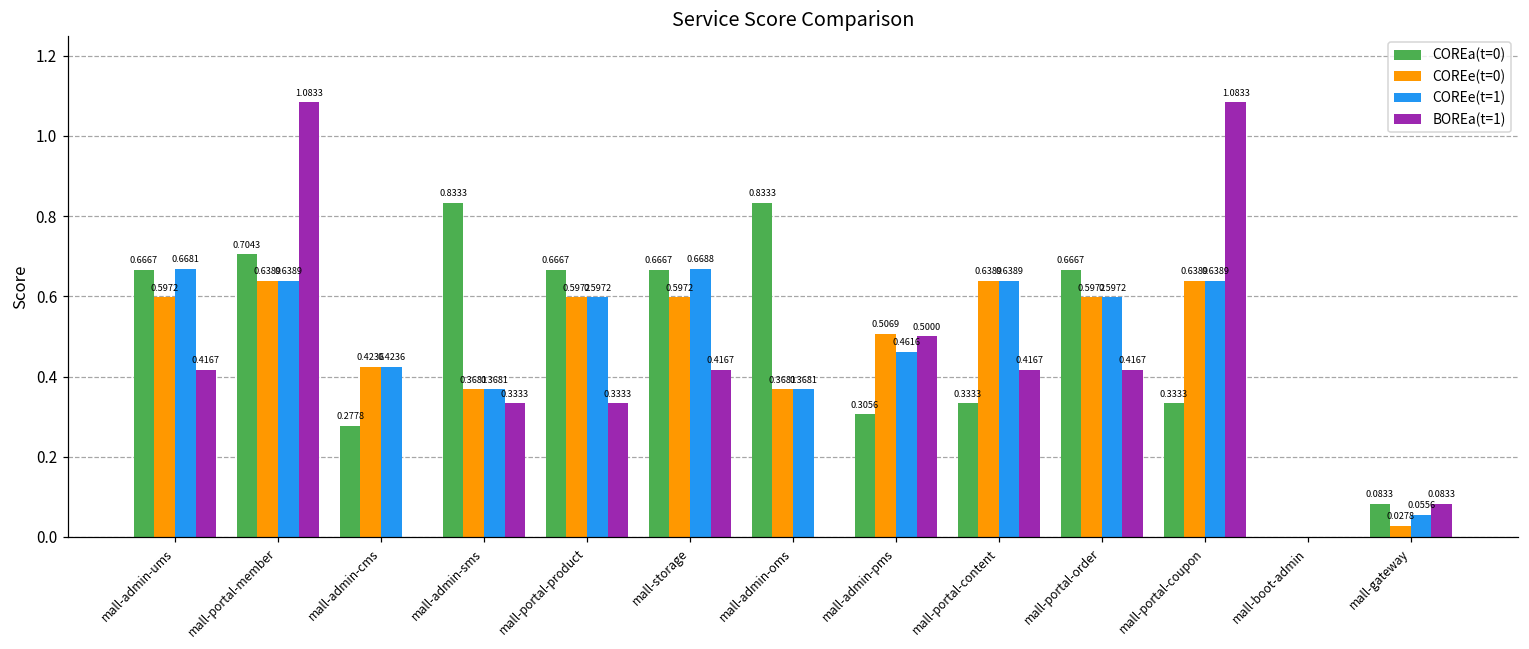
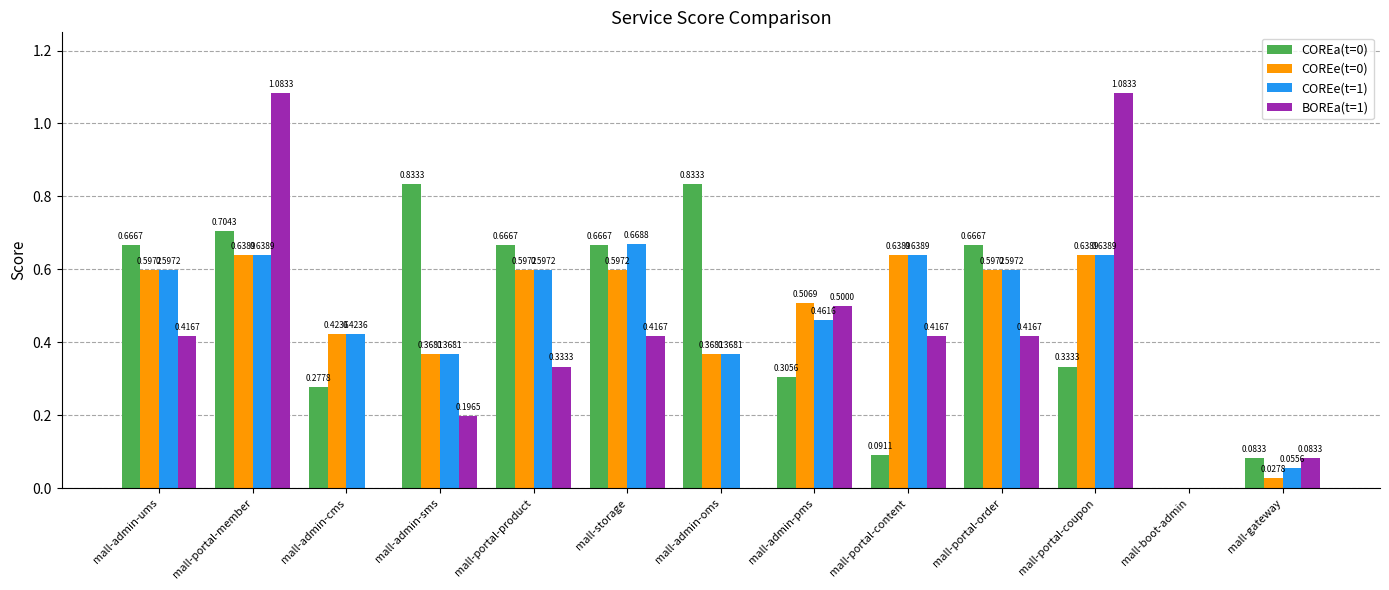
  {
    "COREa(t=0)": {
      "mall-admin-ums": 0.6667,
      "mall-portal-member": 0.7043,
      "mall-admin-cms": 0.2778,
      "mall-admin-sms": 0.8333,
      "mall-portal-product": 0.6667,
      "mall-storage": 0.6667,
      "mall-admin-oms": 0.8333,
      "mall-admin-pms": 0.3056,
-     "mall-portal-content": 0.3333,
+     "mall-portal-content": 0.0911,
      "mall-portal-order": 0.6667,
      "mall-portal-coupon": 0.3333,
      "mall-gateway": 0.0833
    },
    "COREe(t=0)": {
      "mall-storage": 0.5972,
      "mall-admin-pms": 0.5069,
      "mall-gateway": 0.0278
    },
    "COREe(t=1)": {
-     "mall-admin-ums": 0.6681,
+     "mall-admin-ums": 0.5972,
      "mall-storage": 0.6688,
      "mall-admin-pms": 0.4616,
      "mall-gateway": 0.0556
    },
    "BOREa(t=1)": {
      "mall-admin-ums": 0.4167,
      "mall-portal-member": 1.0833,
-     "mall-admin-sms": 0.3333,
+     "mall-admin-sms": 0.1965,
      "mall-portal-product": 0.3333,
      "mall-storage": 0.4167,
      "mall-admin-pms": 0.5000,
      "mall-portal-content": 0.4167,
      "mall-portal-order": 0.4167,
      "mall-portal-coupon": 1.0833,
      "mall-gateway": 0.0833
    }
  }
